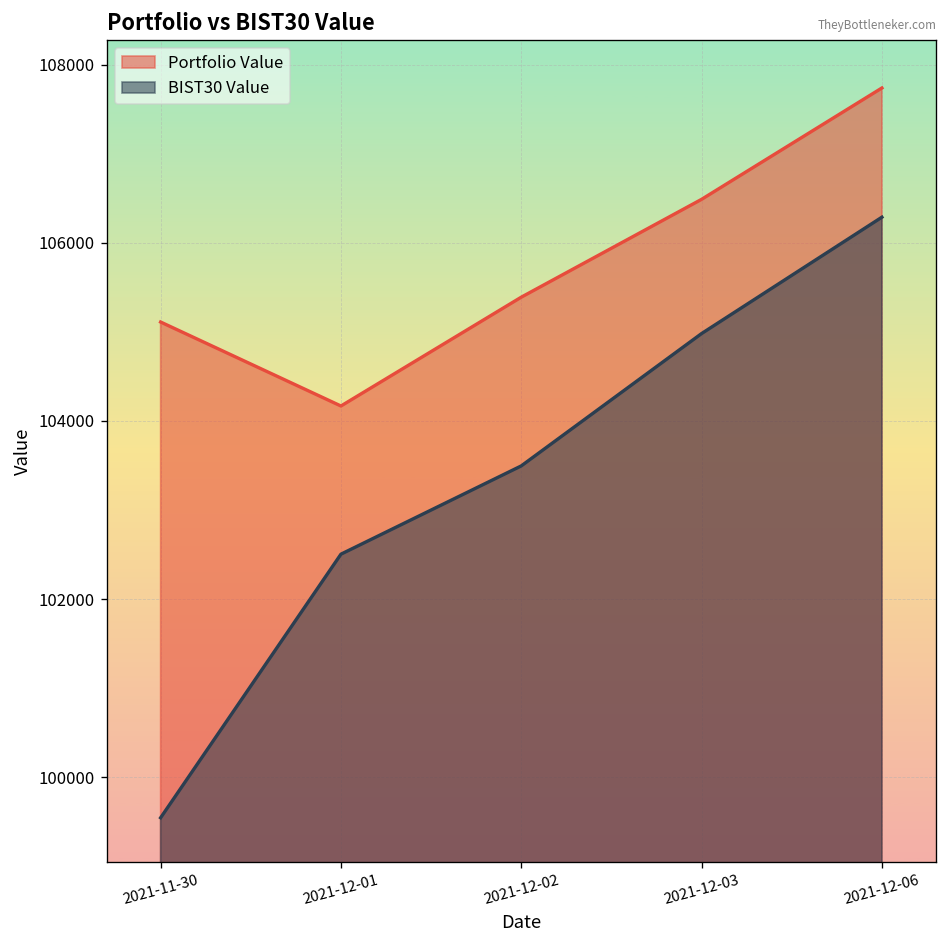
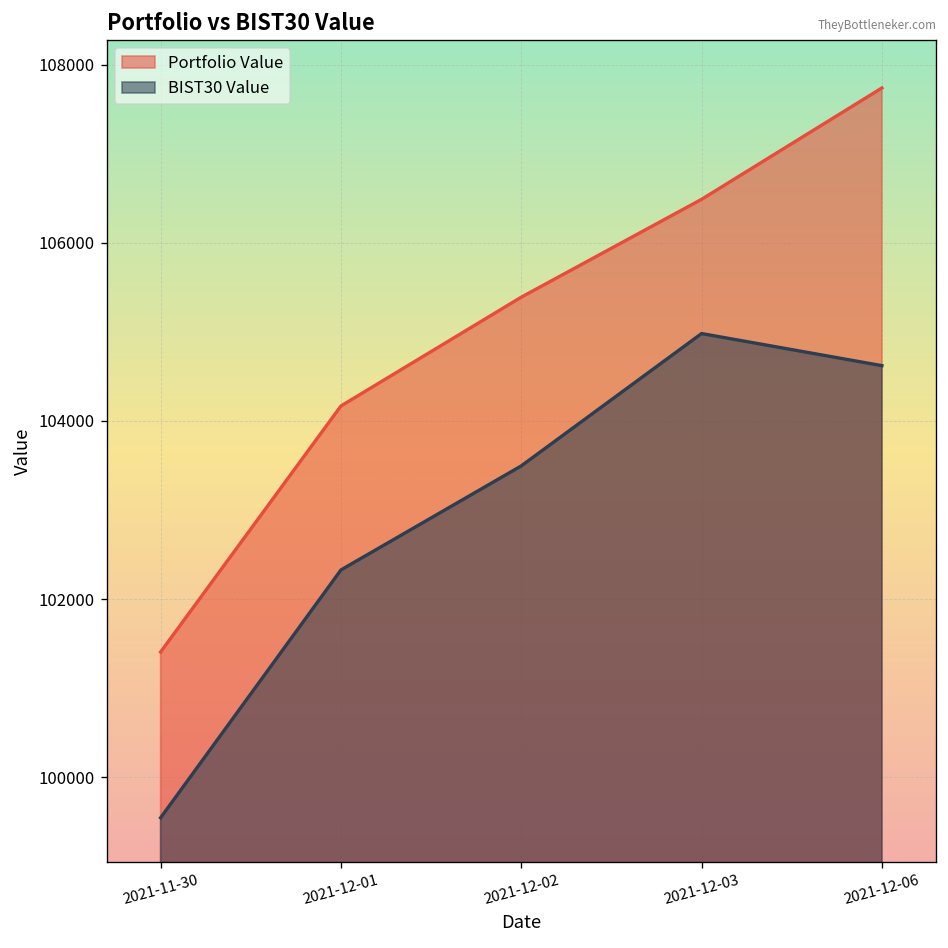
  {
    "Portfolio Value": {
-     "2021-11-30": 105100,
+     "2021-11-30": 101400,
      "2021-12-01": 104200,
      "2021-12-02": 105400,
      "2021-12-03": 106500,
      "2021-12-06": 107700
    },
    "BIST30 Value": {
      "2021-11-30": 99500,
-     "2021-12-01": 102500,
+     "2021-12-01": 102300,
      "2021-12-02": 103500,
      "2021-12-03": 105000,
-     "2021-12-06": 106300
+     "2021-12-06": 104600
    }
  }
